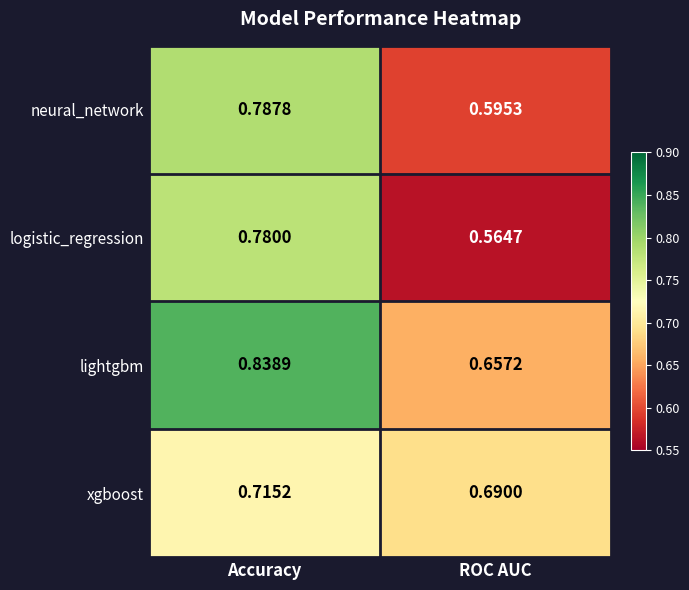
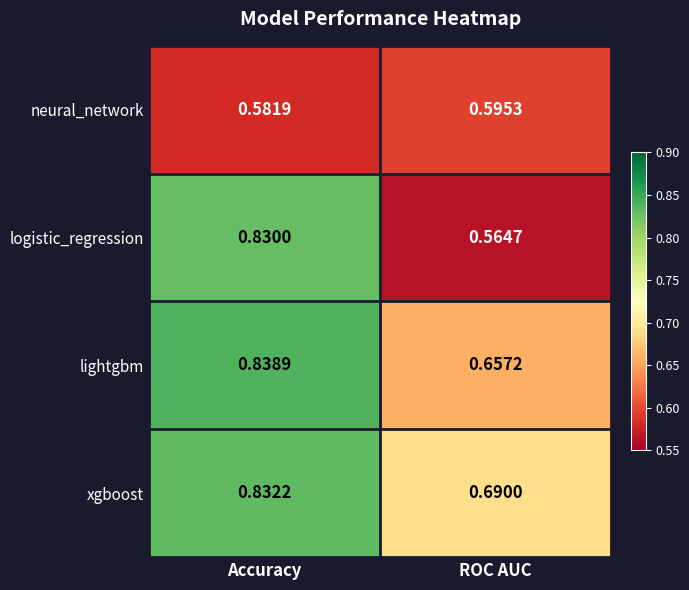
  {
    "neural_network": {
-     "Accuracy": 0.7878,
+     "Accuracy": 0.5819,
      "ROC AUC": 0.5953
    },
    "logistic_regression": {
-     "Accuracy": 0.7800,
+     "Accuracy": 0.8300,
      "ROC AUC": 0.5647
    },
    "lightgbm": {
      "Accuracy": 0.8389,
      "ROC AUC": 0.6572
    },
    "xgboost": {
-     "Accuracy": 0.7152,
+     "Accuracy": 0.8322,
      "ROC AUC": 0.6900
    }
  }
